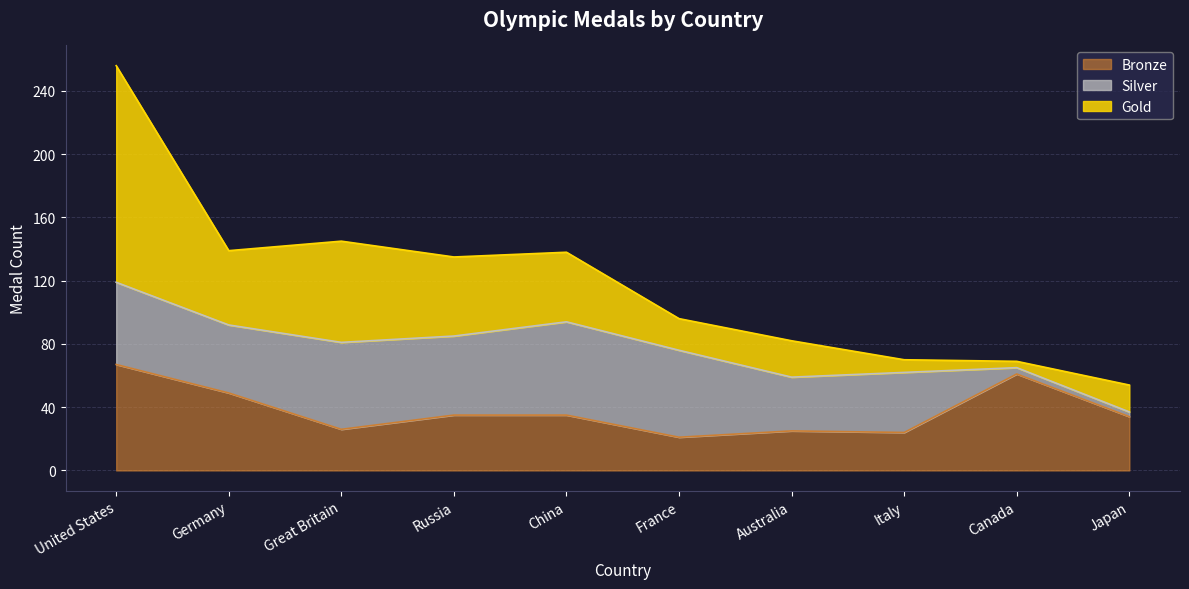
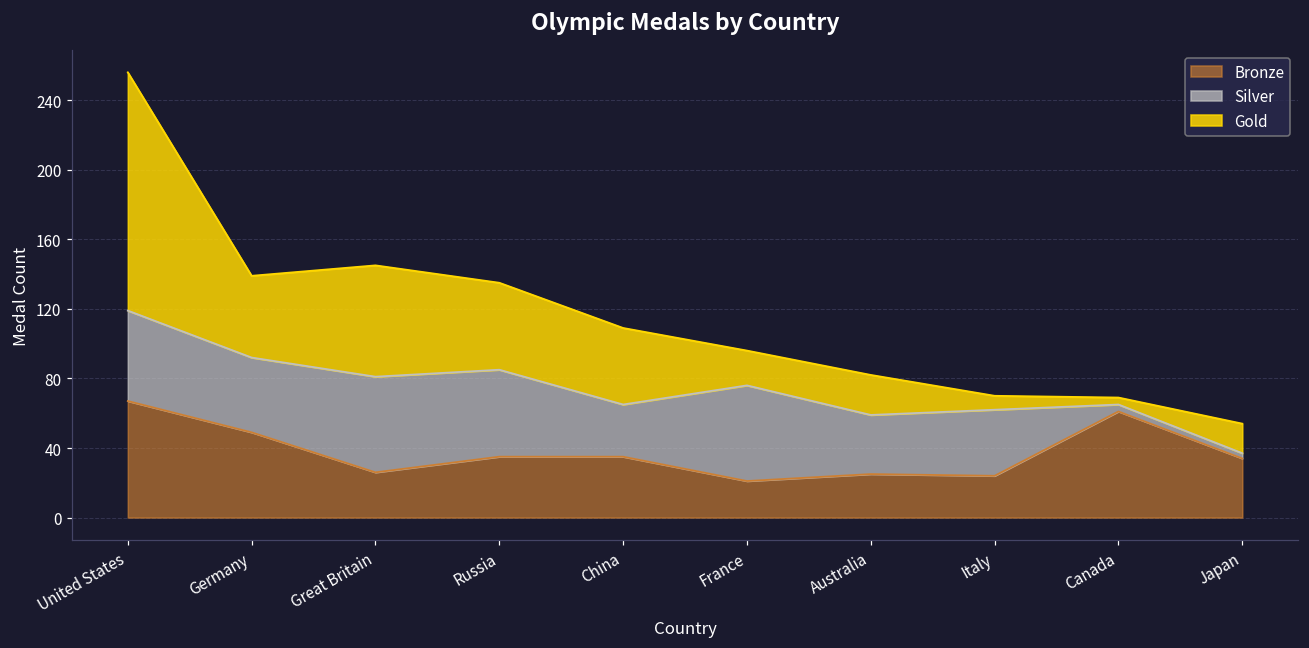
  {
    "Bronze": {
      "United States": 67,
      "Germany": 49,
      "Great Britain": 26,
      "Russia": 35,
      "China": 35,
      "France": 21,
      "Australia": 25,
      "Italy": 24,
      "Canada": 61,
      "Japan": 34
    },
    "Silver": {
      "United States": 52,
      "Germany": 43,
      "Great Britain": 55,
      "Russia": 50,
-     "China": 59,
+     "China": 30,
      "France": 55,
      "Australia": 34,
      "Italy": 38,
      "Canada": 4,
      "Japan": 3
    },
    "Gold": {
      "United States": 137,
      "Germany": 47,
      "Great Britain": 64,
      "Russia": 50,
      "China": 44,
      "France": 20,
      "Australia": 23,
      "Italy": 8,
      "Canada": 4,
      "Japan": 17
    }
  }
